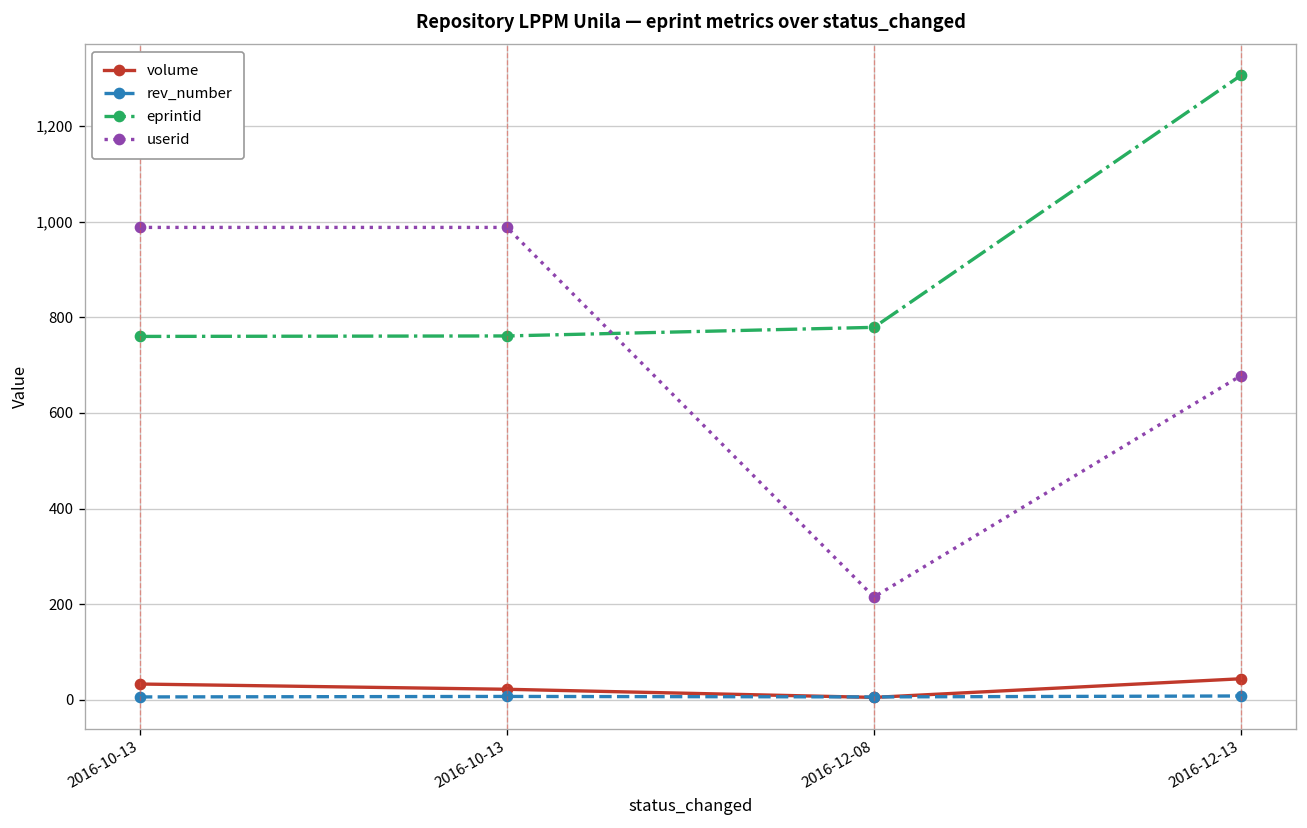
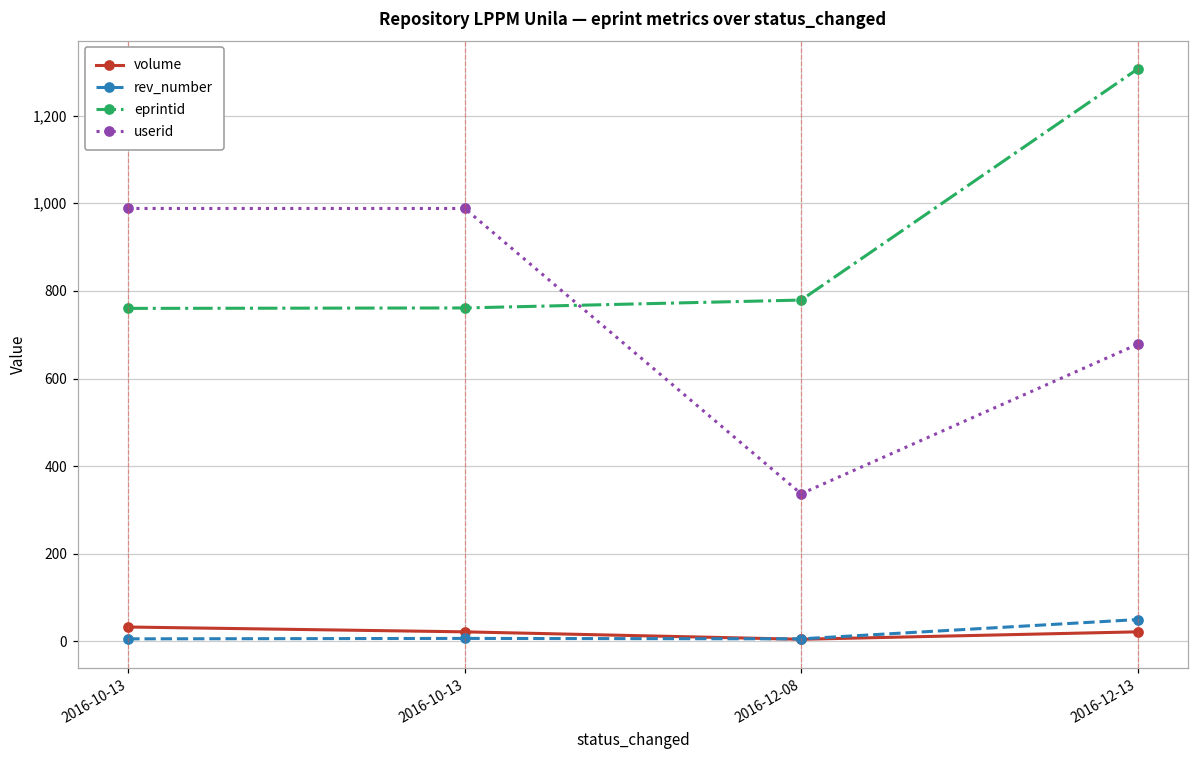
  {
    "volume": {
-     "2016-12-13": "40"
+     "2016-12-13": "20"
    },
    "rev_number": {
-     "2016-12-13": "10"
+     "2016-12-13": "50"
    },
    "eprintid": {
      "2016-12-08": "780",
      "2016-12-13": "1,310"
    },
    "userid": {
-     "2016-12-08": "220",
+     "2016-12-08": "340",
      "2016-12-13": "680"
    }
  }
